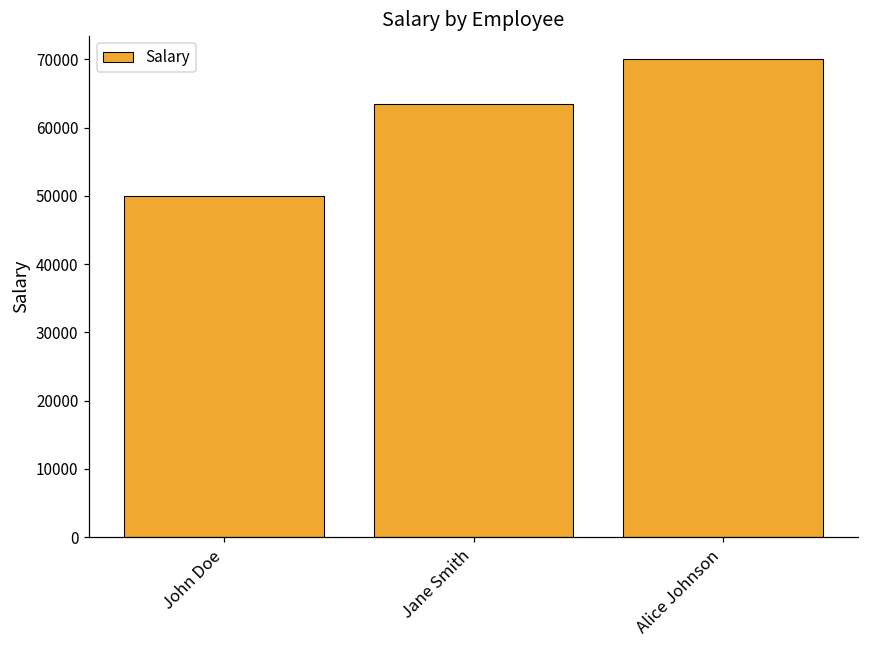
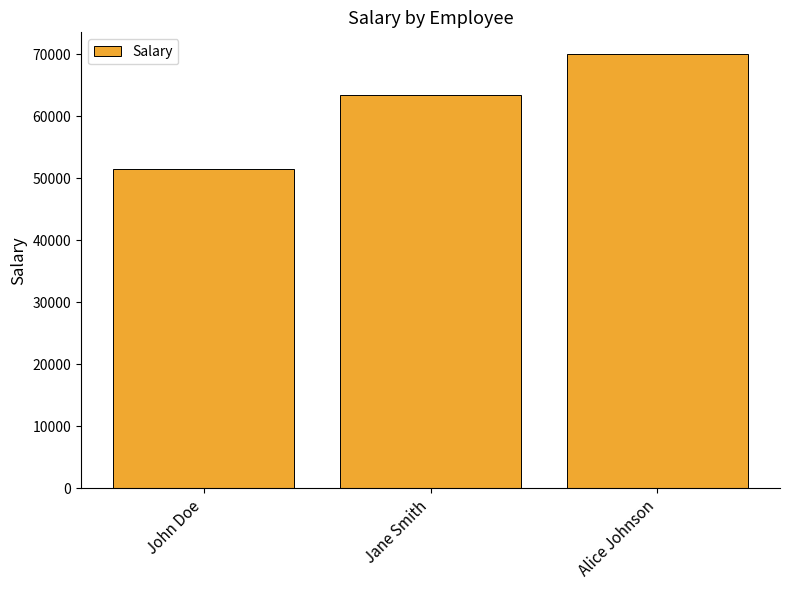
  {
-   "John Doe": 50000,
+   "John Doe": 52000,
    "Jane Smith": 63000,
    "Alice Johnson": 70000
  }
